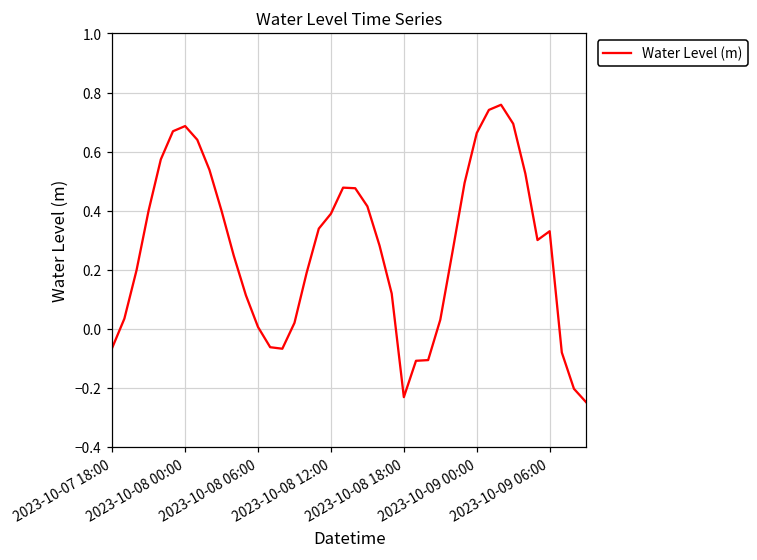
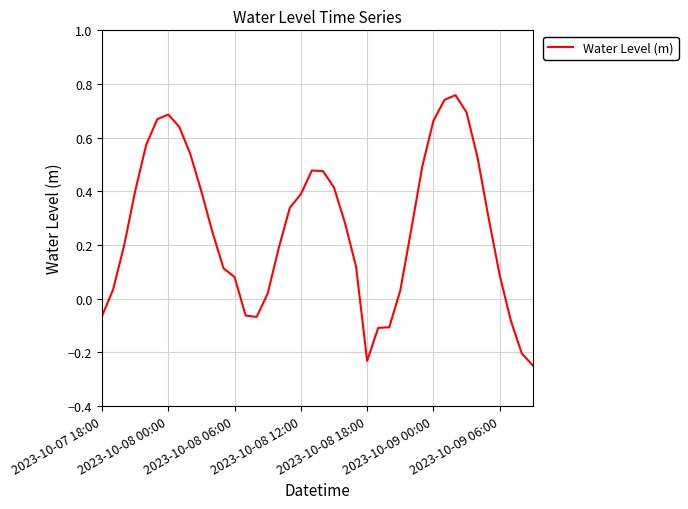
  {
    "2023-10-07 18:00": -0.06,
    "2023-10-08 00:00": 0.69,
-   "2023-10-08 06:00": 0.01,
+   "2023-10-08 06:00": 0.08,
    "2023-10-08 12:00": 0.39,
    "2023-10-08 18:00": -0.23,
    "2023-10-09 00:00": 0.66,
-   "2023-10-09 06:00": 0.33
+   "2023-10-09 06:00": 0.09
  }
